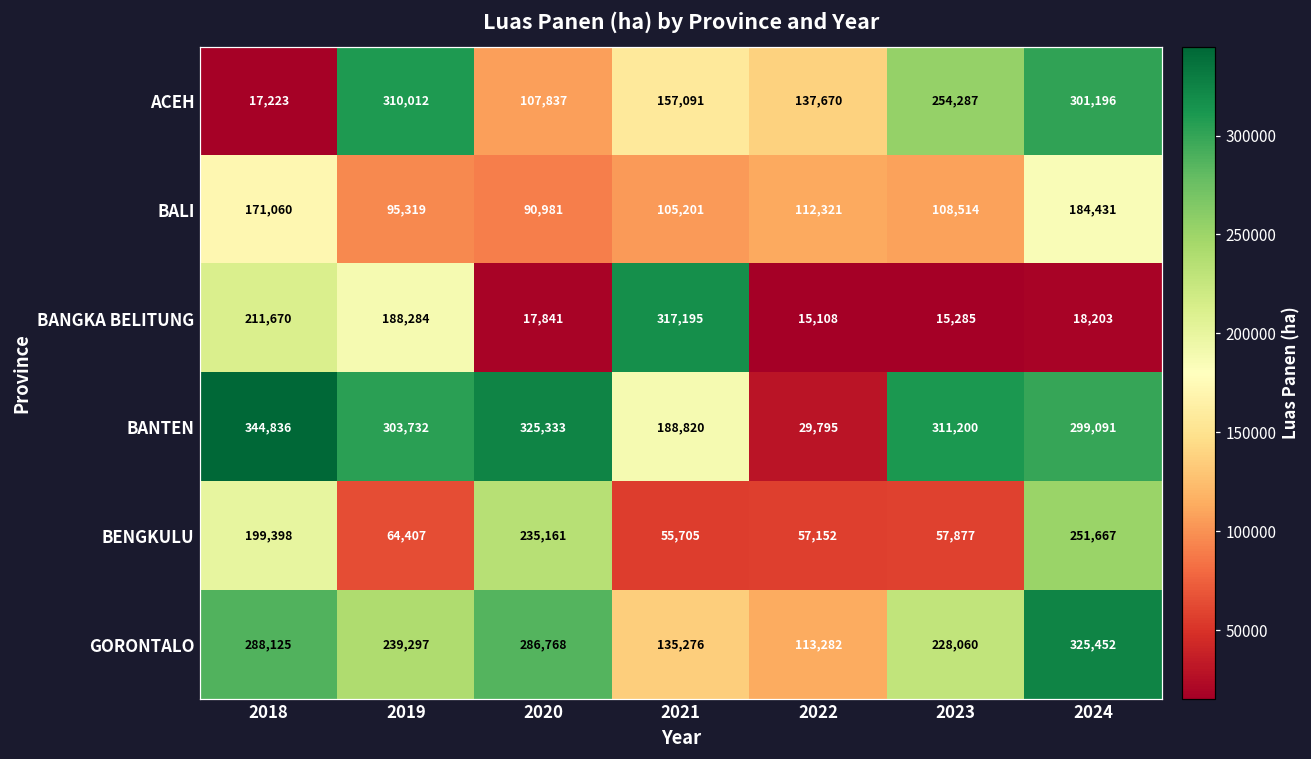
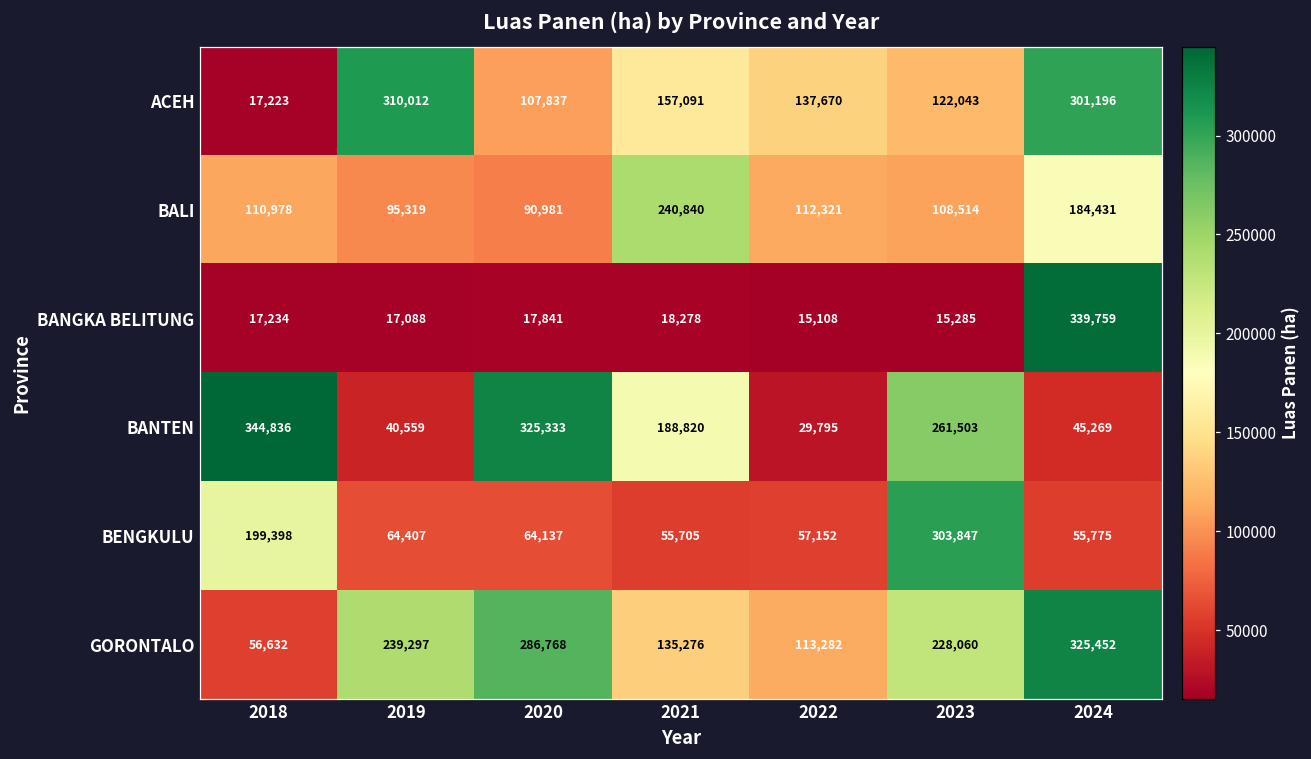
  {
    "ACEH": {
      "2018": "17,223",
      "2019": "310,012",
      "2020": "107,837",
      "2021": "157,091",
      "2022": "137,670",
-     "2023": "254,287",
+     "2023": "122,043",
      "2024": "301,196"
    },
    "BALI": {
-     "2018": "171,060",
+     "2018": "110,978",
      "2019": "95,319",
      "2020": "90,981",
-     "2021": "105,201",
+     "2021": "240,840",
      "2022": "112,321",
      "2023": "108,514",
      "2024": "184,431"
    },
    "BANGKA BELITUNG": {
-     "2018": "211,670",
-     "2019": "188,284",
+     "2018": "17,234",
+     "2019": "17,088",
      "2020": "17,841",
-     "2021": "317,195",
+     "2021": "18,278",
      "2022": "15,108",
      "2023": "15,285",
-     "2024": "18,203"
+     "2024": "339,759"
    },
    "BANTEN": {
      "2018": "344,836",
-     "2019": "303,732",
+     "2019": "40,559",
      "2020": "325,333",
      "2021": "188,820",
      "2022": "29,795",
-     "2023": "311,200",
-     "2024": "299,091"
+     "2023": "261,503",
+     "2024": "45,269"
    },
    "BENGKULU": {
      "2018": "199,398",
      "2019": "64,407",
-     "2020": "235,161",
+     "2020": "64,137",
      "2021": "55,705",
      "2022": "57,152",
-     "2023": "57,877",
-     "2024": "251,667"
+     "2023": "303,847",
+     "2024": "55,775"
    },
    "GORONTALO": {
-     "2018": "288,125",
+     "2018": "56,632",
      "2019": "239,297",
      "2020": "286,768",
      "2021": "135,276",
      "2022": "113,282",
      "2023": "228,060",
      "2024": "325,452"
    }
  }
